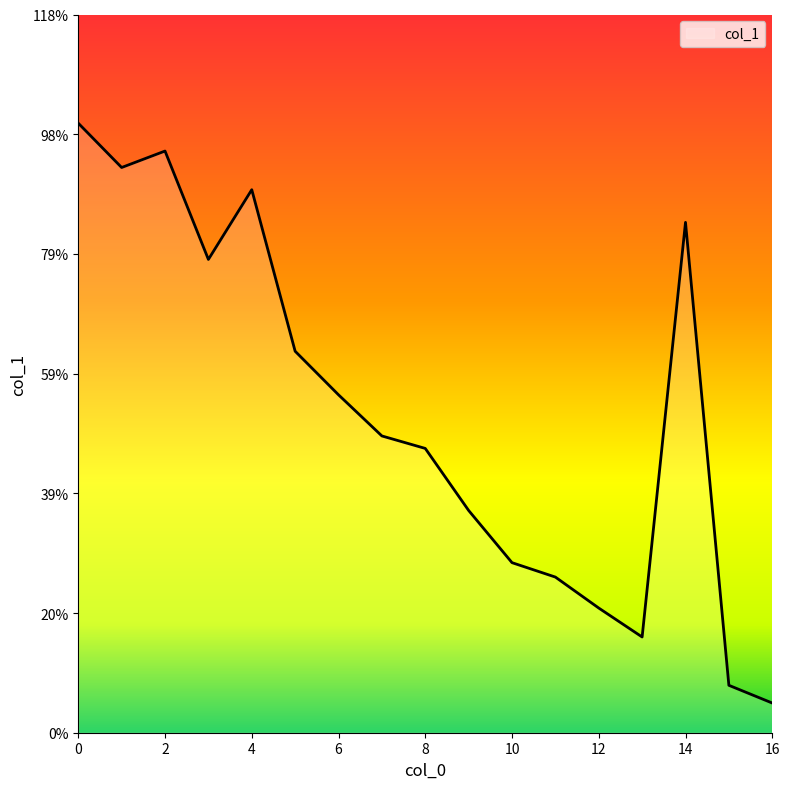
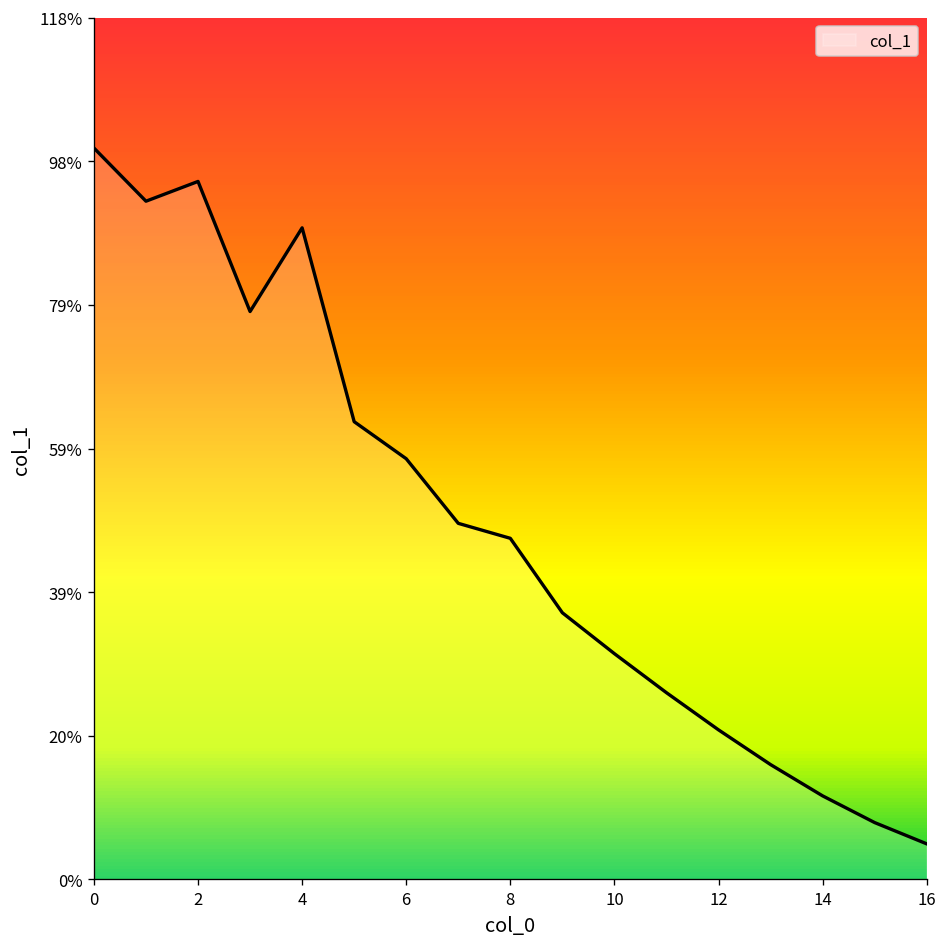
  {
    "0": "100%",
    "2": "96%",
    "4": "89%",
-   "6": "56%",
+   "6": "58%",
    "8": "47%",
-   "10": "28%",
+   "10": "31%",
    "12": "20%",
-   "14": "84%",
+   "14": "11%",
    "16": "5%"
  }
